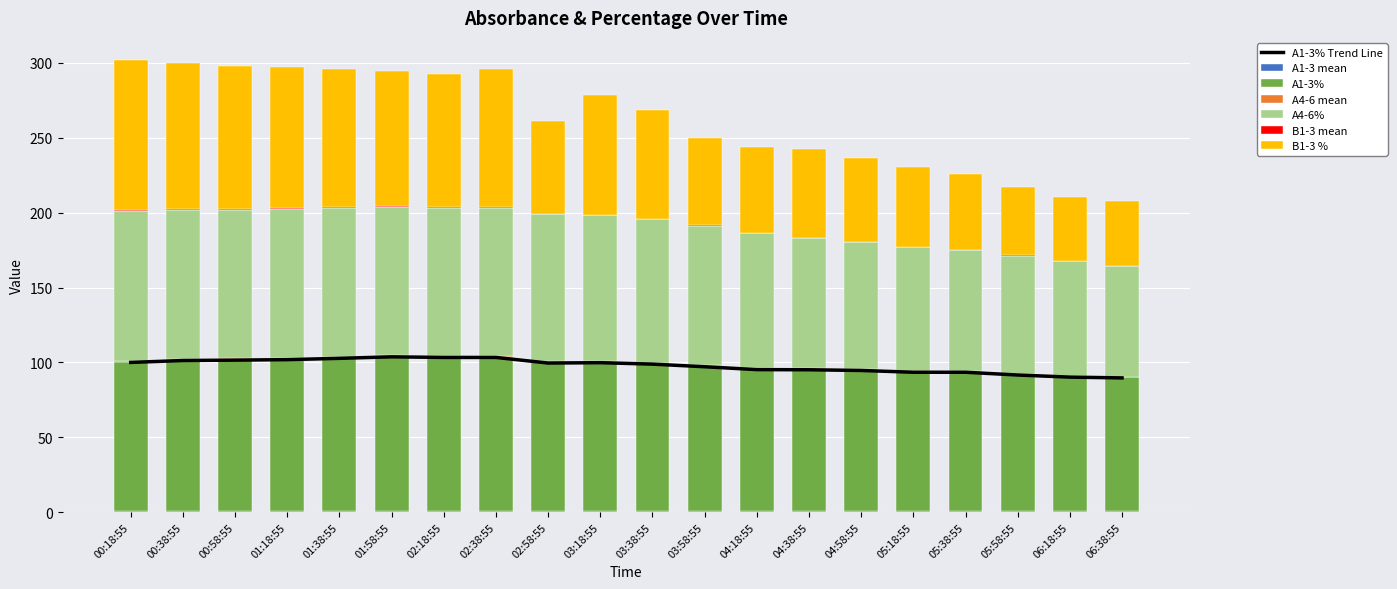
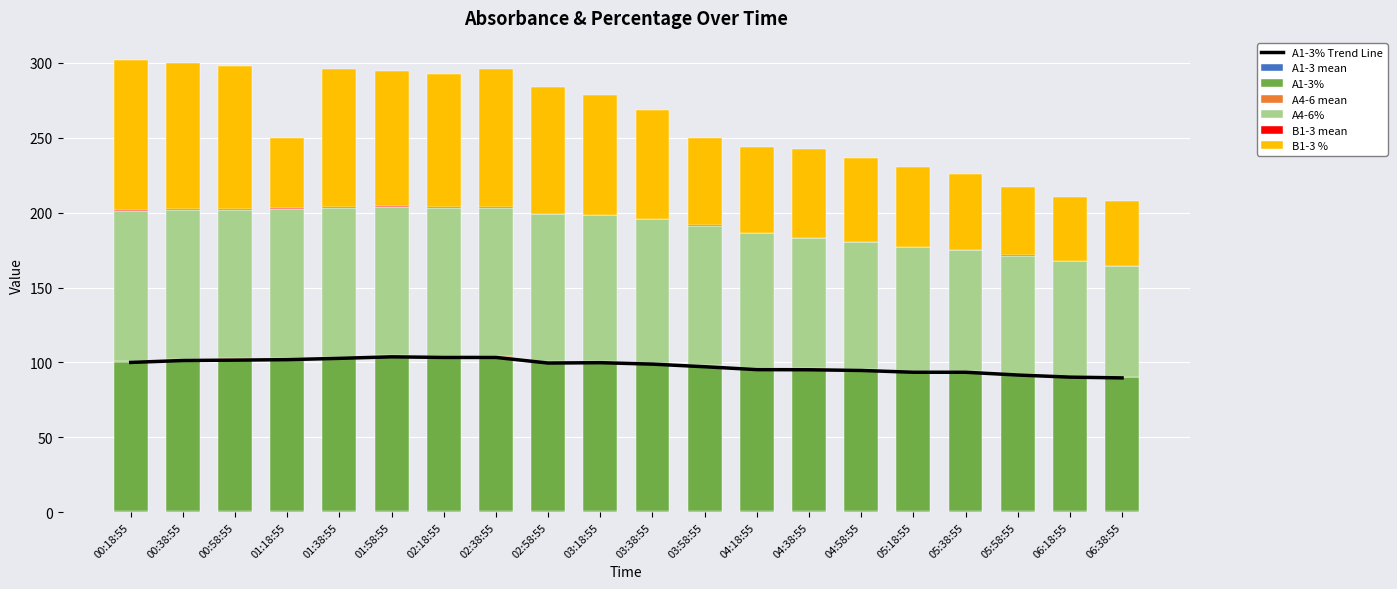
  {
    "A1-3% Trend Line": {
      "00:18:55": 100,
      "00:38:55": 101,
      "00:58:55": 102,
      "01:18:55": 102,
      "01:38:55": 103,
      "01:58:55": 104,
      "02:18:55": 103,
      "02:38:55": 103,
      "02:58:55": 100,
      "03:18:55": 100,
      "03:38:55": 99,
      "03:58:55": 97,
      "04:18:55": 95,
      "04:38:55": 95,
      "04:58:55": 95,
      "05:18:55": 93,
      "05:38:55": 93,
      "05:58:55": 92,
      "06:18:55": 90,
      "06:38:55": 90
    },
    "A1-3%": {
      "00:18:55": 100,
      "00:38:55": 101,
      "00:58:55": 102,
      "01:18:55": 102,
      "01:38:55": 103,
      "01:58:55": 104,
      "02:18:55": 103,
      "02:38:55": 103,
      "02:58:55": 100,
      "03:18:55": 100,
      "03:38:55": 99,
      "03:58:55": 97,
      "04:18:55": 95,
      "04:38:55": 95,
      "04:58:55": 95,
      "05:18:55": 93,
      "05:38:55": 93,
      "05:58:55": 92,
      "06:18:55": 90,
      "06:38:55": 90
    },
    "A4-6%": {
      "00:18:55": 100,
      "00:38:55": 99,
      "00:58:55": 99,
      "01:18:55": 100,
      "01:38:55": 100,
      "01:58:55": 99,
      "02:18:55": 99,
      "02:38:55": 99,
      "02:58:55": 98,
      "03:18:55": 97,
      "03:38:55": 96,
      "03:58:55": 93,
      "04:18:55": 90,
      "04:38:55": 87,
      "04:58:55": 85,
      "05:18:55": 83,
      "05:38:55": 81,
      "05:58:55": 79,
      "06:18:55": 76,
      "06:38:55": 74
    },
    "B1-3 %": {
      "00:18:55": 100,
      "00:38:55": 98,
      "00:58:55": 96,
-     "01:18:55": 94,
+     "01:18:55": 47,
      "01:38:55": 92,
      "01:58:55": 91,
      "02:18:55": 89,
      "02:38:55": 93,
-     "02:58:55": 62,
+     "02:58:55": 85,
      "03:18:55": 80,
      "03:38:55": 73,
      "03:58:55": 58,
      "04:18:55": 57,
      "04:38:55": 59,
      "04:58:55": 56,
      "05:18:55": 53,
      "05:38:55": 51,
      "05:58:55": 46,
      "06:18:55": 43,
      "06:38:55": 43
    }
  }
